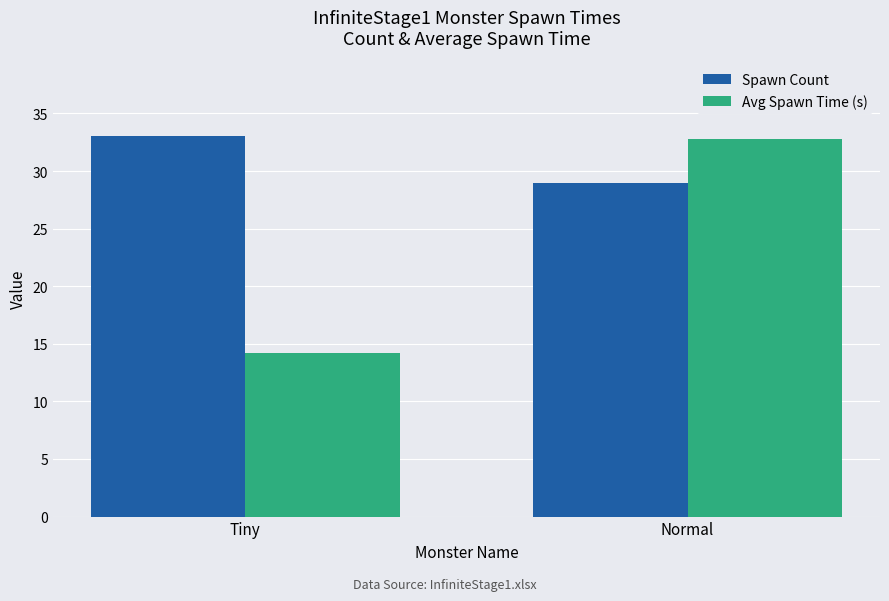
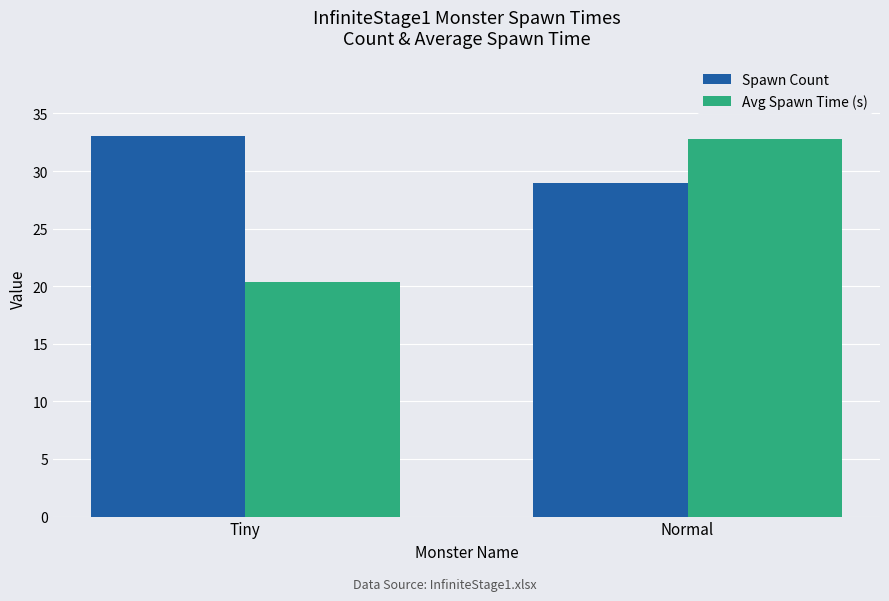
  {
    "Spawn Count": {
      "Tiny": 33.0,
      "Normal": 29.0
    },
    "Avg Spawn Time (s)": {
-     "Tiny": 14.2,
+     "Tiny": 20.4,
      "Normal": 32.8
    }
  }
